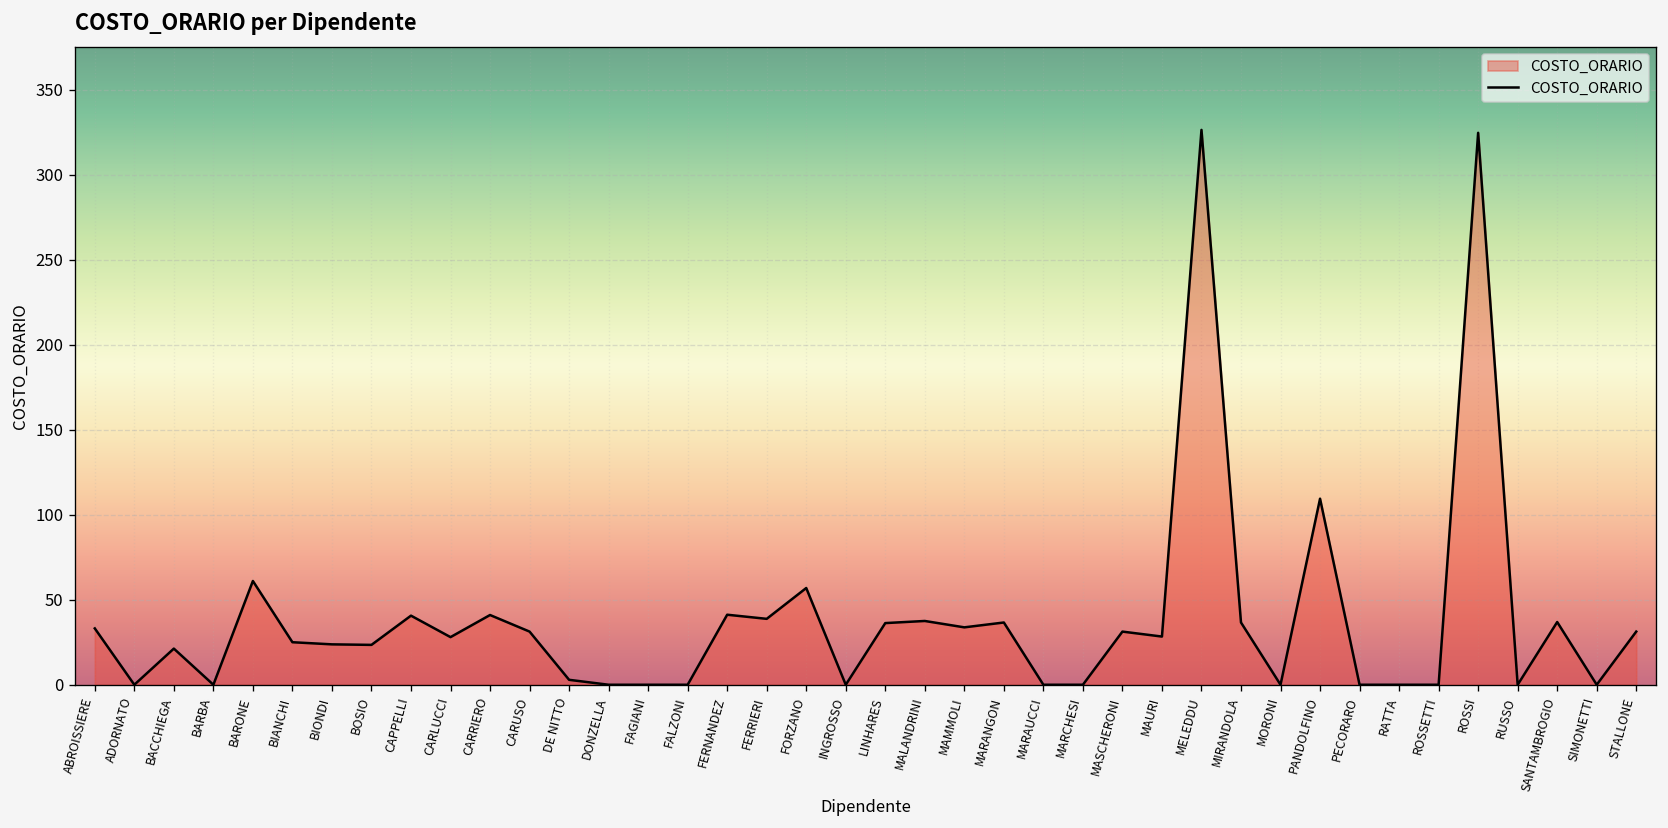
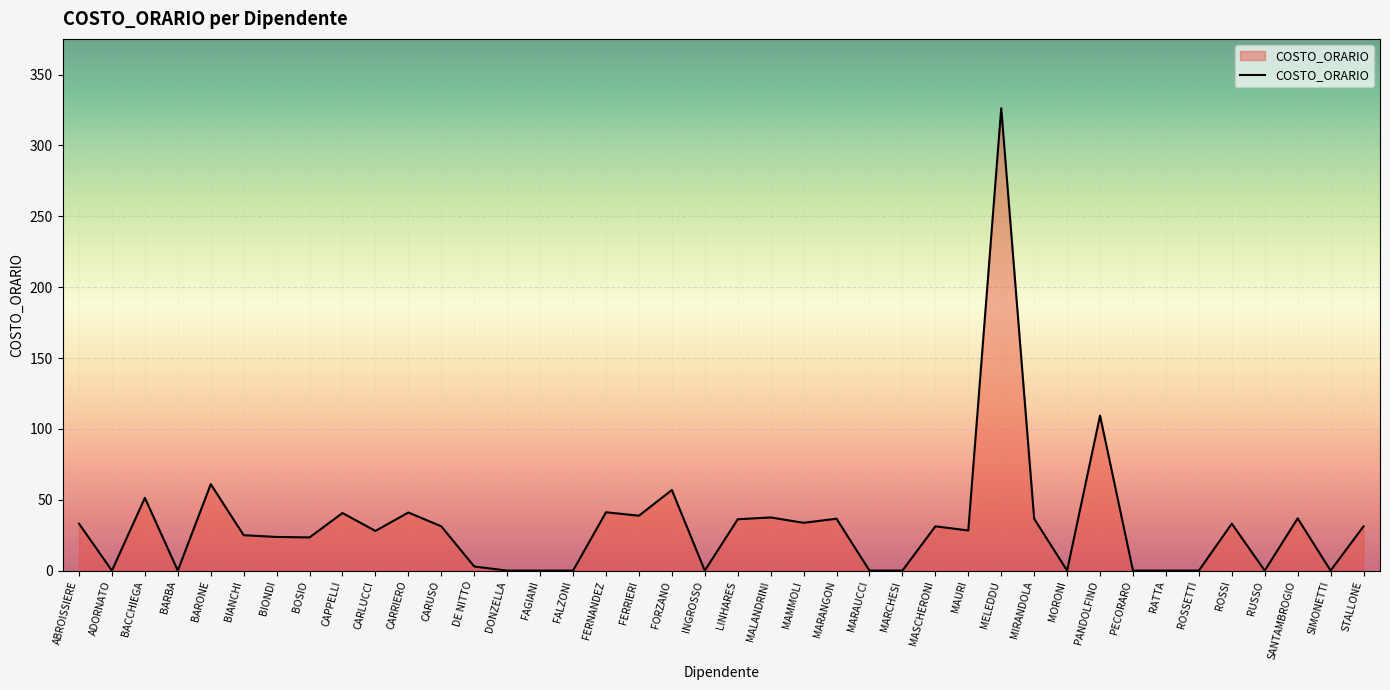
  {
    "ABROISSIERE": 33,
    "ADORNATO": 0,
-   "BACCHIEGA": 21,
+   "BACCHIEGA": 51,
    "BARBA": 0,
    "BARONE": 61,
    "BIANCHI": 25,
    "BIONDI": 24,
    "BOSIO": 23,
    "CAPPELLI": 41,
    "CARLUCCI": 28,
    "CARRIERO": 41,
    "CARUSO": 31,
    "DE NITTO": 3,
    "DONZELLA": 0,
    "FAGIANI": 0,
    "FALZONI": 0,
    "FERNANDEZ": 41,
    "FERRIERI": 39,
    "FORZANO": 57,
    "INGROSSO": 0,
    "LINHARES": 36,
    "MALANDRINI": 38,
    "MAMMOLI": 34,
    "MARANGON": 37,
    "MARAUCCI": 0,
    "MARCHESI": 0,
    "MASCHERONI": 31,
    "MAURI": 28,
    "MELEDDU": 326,
    "MIRANDOLA": 37,
    "MORONI": 0,
    "PANDOLFINO": 109,
    "PECORARO": 0,
    "RATTA": 0,
    "ROSSETTI": 0,
-   "ROSSI": 325,
+   "ROSSI": 33,
    "RUSSO": 0,
    "SANTAMBROGIO": 37,
    "SIMONETTI": 0,
    "STALLONE": 31
  }
